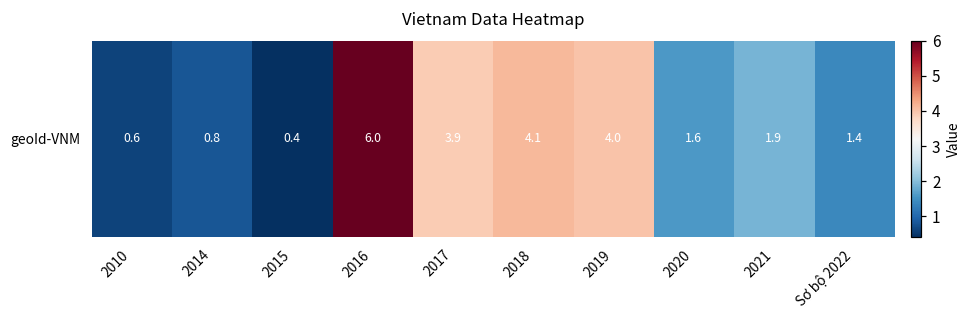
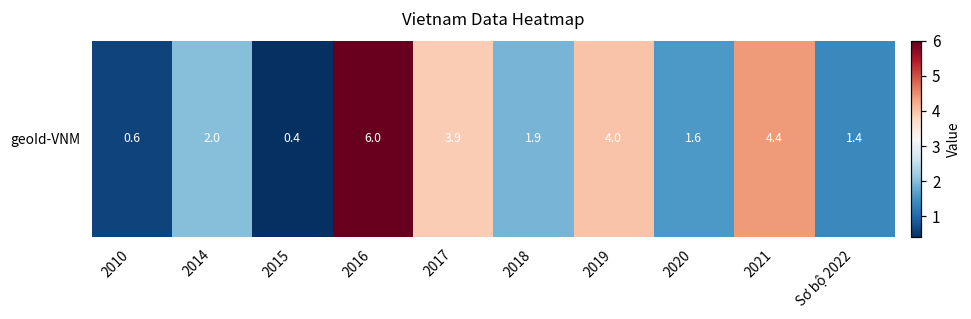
  {
    "geoId-VNM": {
      "2010": 0.6,
-     "2014": 0.8,
+     "2014": 2.0,
      "2015": 0.4,
      "2016": 6.0,
      "2017": 3.9,
-     "2018": 4.1,
+     "2018": 1.9,
      "2019": 4.0,
      "2020": 1.6,
-     "2021": 1.9,
+     "2021": 4.4,
      "Sơ bộ 2022": 1.4
    }
  }
